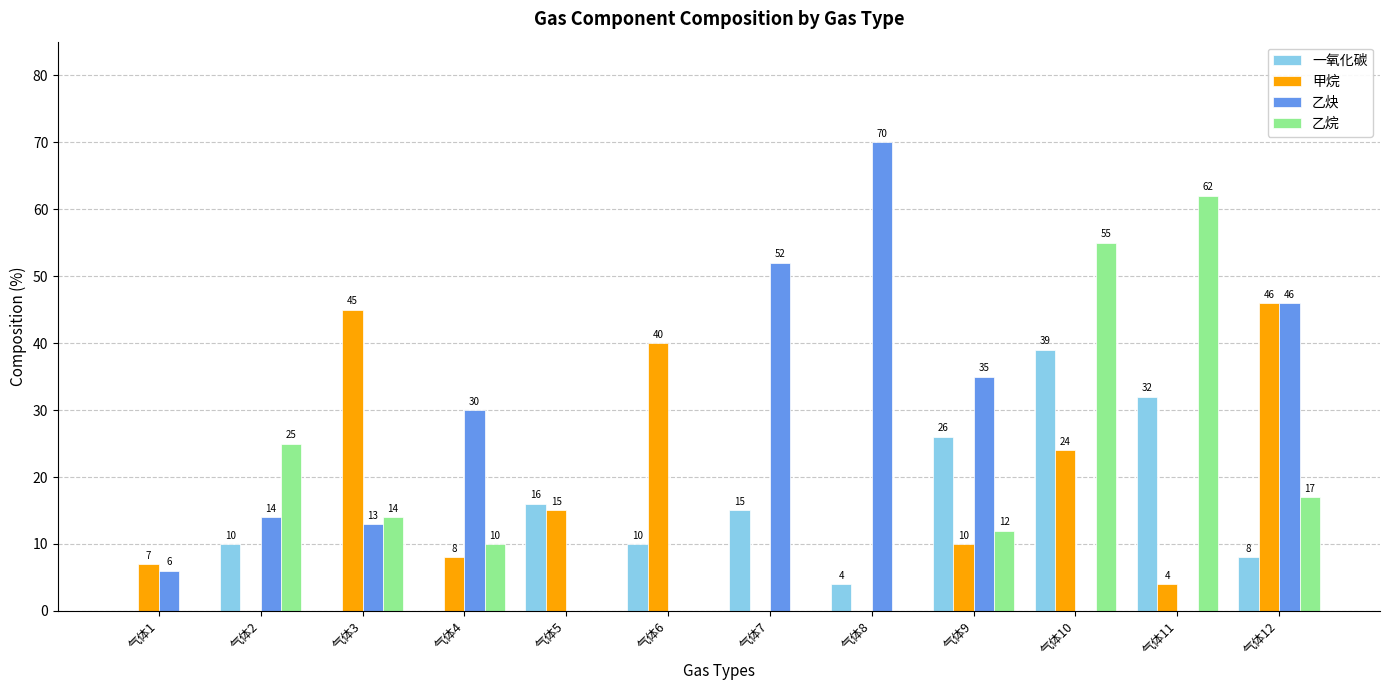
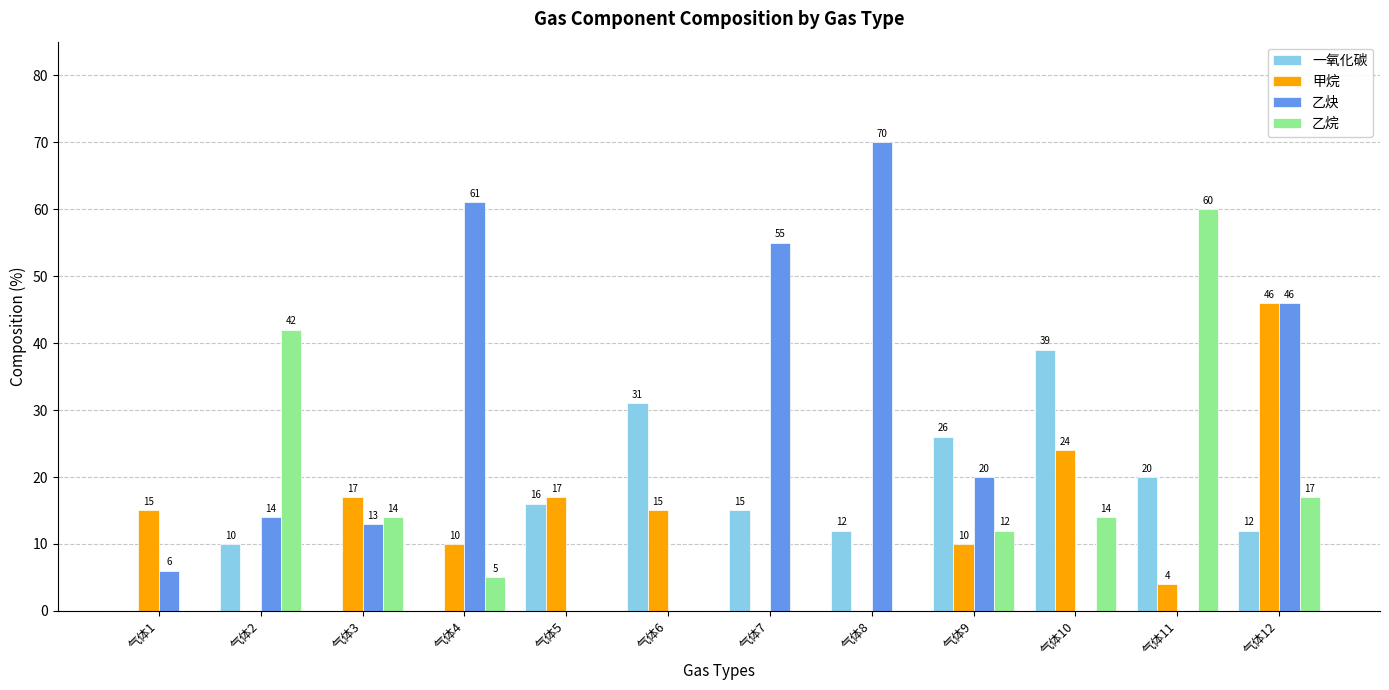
  {
    "一氧化碳": {
      "气体2": 10,
      "气体5": 16,
-     "气体6": 10,
+     "气体6": 31,
      "气体7": 15,
-     "气体8": 4,
+     "气体8": 12,
      "气体9": 26,
      "气体10": 39,
-     "气体11": 32,
-     "气体12": 8
+     "气体11": 20,
+     "气体12": 12
    },
    "甲烷": {
-     "气体1": 7,
-     "气体3": 45,
-     "气体4": 8,
-     "气体5": 15,
-     "气体6": 40,
+     "气体1": 15,
+     "气体3": 17,
+     "气体4": 10,
+     "气体5": 17,
+     "气体6": 15,
      "气体9": 10,
      "气体10": 24,
      "气体11": 4,
      "气体12": 46
    },
    "乙炔": {
      "气体1": 6,
      "气体2": 14,
      "气体3": 13,
-     "气体4": 30,
-     "气体7": 52,
+     "气体4": 61,
+     "气体7": 55,
      "气体8": 70,
-     "气体9": 35,
+     "气体9": 20,
      "气体12": 46
    },
    "乙烷": {
-     "气体2": 25,
+     "气体2": 42,
      "气体3": 14,
-     "气体4": 10,
+     "气体4": 5,
      "气体9": 12,
-     "气体10": 55,
-     "气体11": 62,
+     "气体10": 14,
+     "气体11": 60,
      "气体12": 17
    }
  }
